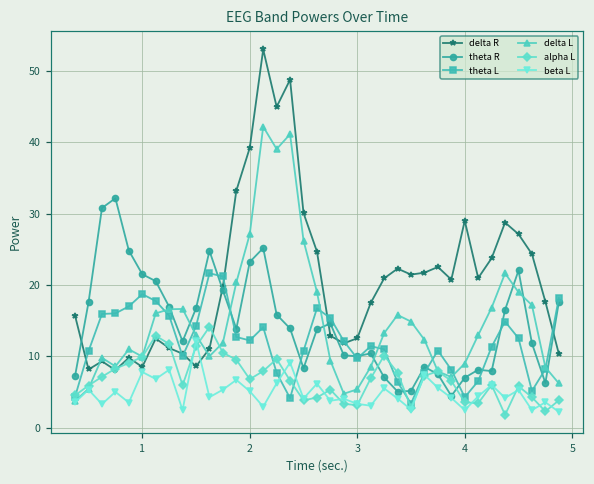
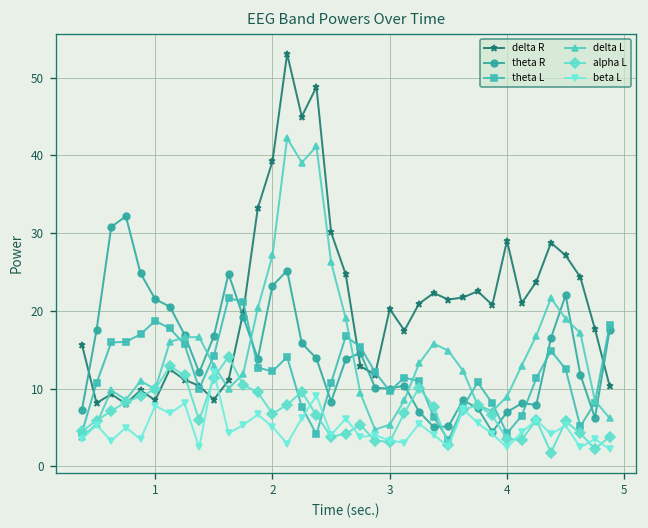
  {
    "delta R": {
      "1": 9,
      "2": 39,
-     "3": 13,
+     "3": 20,
      "4": 29
    }
  }
